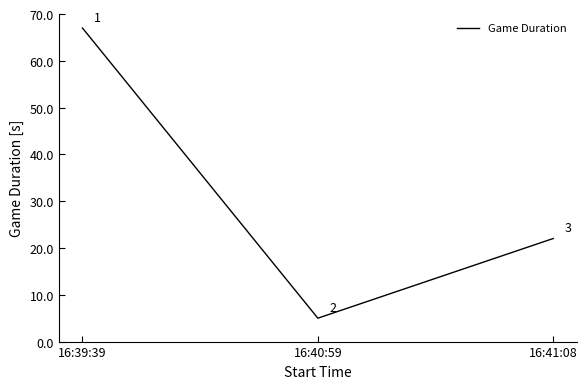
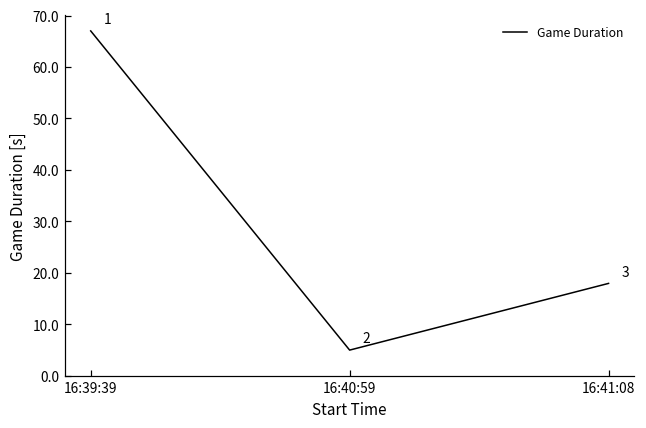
  {
-   "16:41:08": 22
+   "16:41:08": 18
  }
